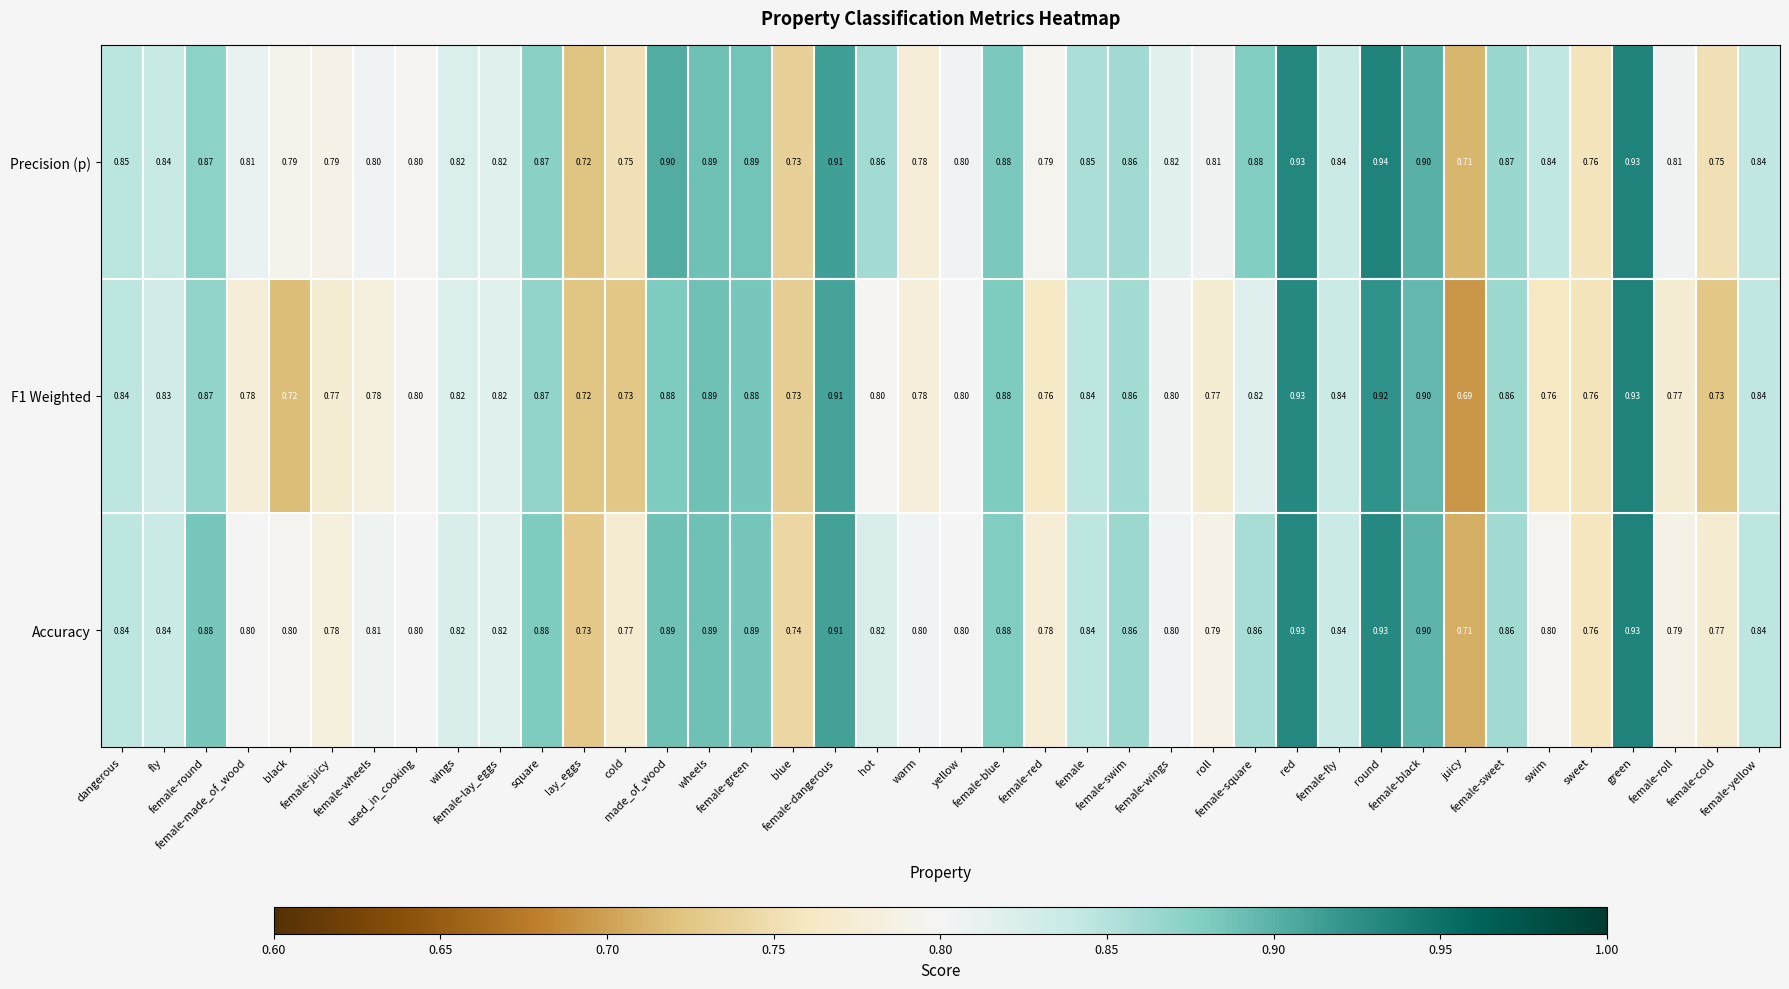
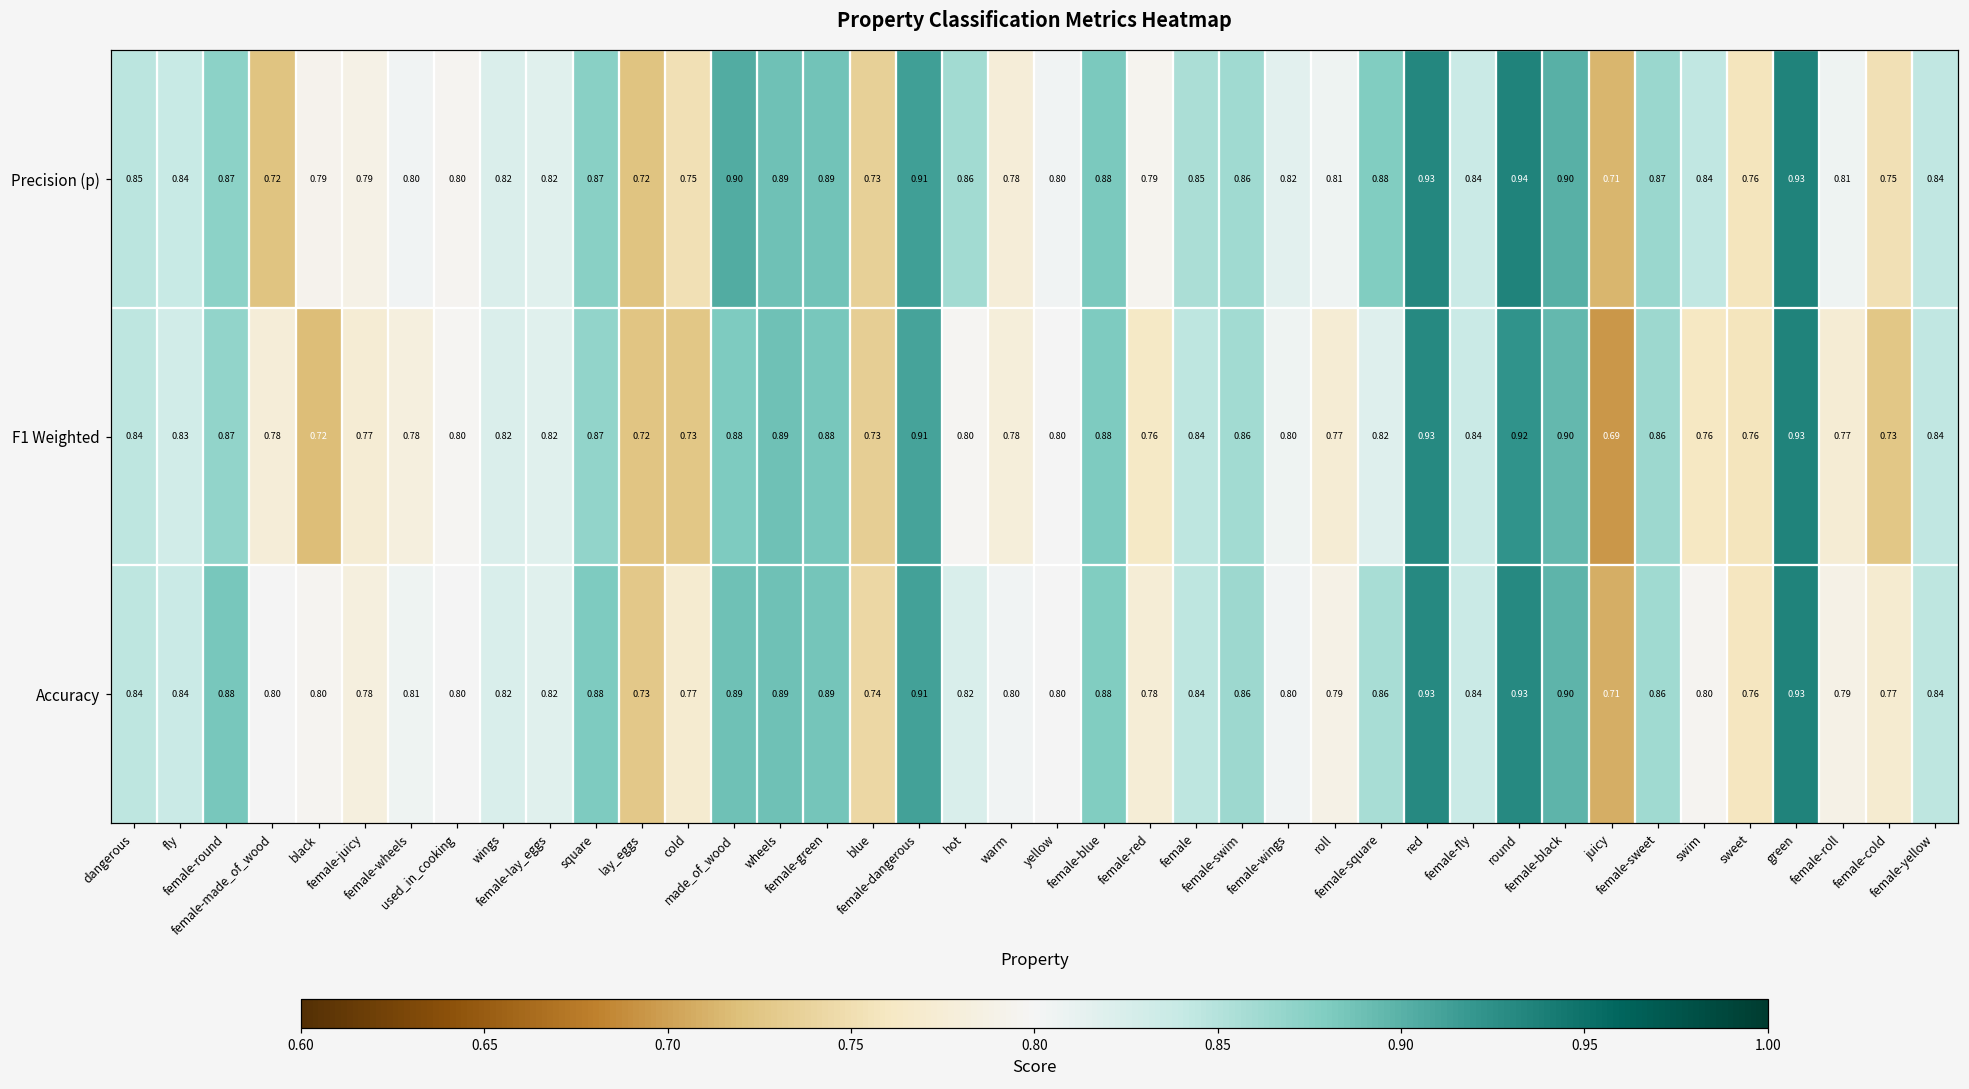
  {
    "Precision (p)": {
      "dangerous": 0.85,
      "fly": 0.84,
      "female-round": 0.87,
-     "female-made_of_wood": 0.81,
+     "female-made_of_wood": 0.72,
      "black": 0.79,
      "female-juicy": 0.79,
      "female-wheels": 0.80,
      "used_in_cooking": 0.80,
      "wings": 0.82,
      "female-lay_eggs": 0.82,
      "square": 0.87,
      "lay_eggs": 0.72,
      "cold": 0.75,
      "made_of_wood": 0.90,
      "wheels": 0.89,
      "female-green": 0.89,
      "blue": 0.73,
      "female-dangerous": 0.91,
      "hot": 0.86,
      "warm": 0.78,
      "yellow": 0.80,
      "female-blue": 0.88,
      "female-red": 0.79,
      "female": 0.85,
      "female-swim": 0.86,
      "female-wings": 0.82,
      "roll": 0.81,
      "female-square": 0.88,
      "red": 0.93,
      "female-fly": 0.84,
      "round": 0.94,
      "female-black": 0.90,
      "juicy": 0.71,
      "female-sweet": 0.87,
      "swim": 0.84,
      "sweet": 0.76,
      "green": 0.93,
      "female-roll": 0.81,
      "female-cold": 0.75,
      "female-yellow": 0.84
    },
    "F1 Weighted": {
      "dangerous": 0.84,
      "fly": 0.83,
      "female-round": 0.87,
      "female-made_of_wood": 0.78,
      "black": 0.72,
      "female-juicy": 0.77,
      "female-wheels": 0.78,
      "used_in_cooking": 0.80,
      "wings": 0.82,
      "female-lay_eggs": 0.82,
      "square": 0.87,
      "lay_eggs": 0.72,
      "cold": 0.73,
      "made_of_wood": 0.88,
      "wheels": 0.89,
      "female-green": 0.88,
      "blue": 0.73,
      "female-dangerous": 0.91,
      "hot": 0.80,
      "warm": 0.78,
      "yellow": 0.80,
      "female-blue": 0.88,
      "female-red": 0.76,
      "female": 0.84,
      "female-swim": 0.86,
      "female-wings": 0.80,
      "roll": 0.77,
      "female-square": 0.82,
      "red": 0.93,
      "female-fly": 0.84,
      "round": 0.92,
      "female-black": 0.90,
      "juicy": 0.69,
      "female-sweet": 0.86,
      "swim": 0.76,
      "sweet": 0.76,
      "green": 0.93,
      "female-roll": 0.77,
      "female-cold": 0.73,
      "female-yellow": 0.84
    },
    "Accuracy": {
      "dangerous": 0.84,
      "fly": 0.84,
      "female-round": 0.88,
      "female-made_of_wood": 0.80,
      "black": 0.80,
      "female-juicy": 0.78,
      "female-wheels": 0.81,
      "used_in_cooking": 0.80,
      "wings": 0.82,
      "female-lay_eggs": 0.82,
      "square": 0.88,
      "lay_eggs": 0.73,
      "cold": 0.77,
      "made_of_wood": 0.89,
      "wheels": 0.89,
      "female-green": 0.89,
      "blue": 0.74,
      "female-dangerous": 0.91,
      "hot": 0.82,
      "warm": 0.80,
      "yellow": 0.80,
      "female-blue": 0.88,
      "female-red": 0.78,
      "female": 0.84,
      "female-swim": 0.86,
      "female-wings": 0.80,
      "roll": 0.79,
      "female-square": 0.86,
      "red": 0.93,
      "female-fly": 0.84,
      "round": 0.93,
      "female-black": 0.90,
      "juicy": 0.71,
      "female-sweet": 0.86,
      "swim": 0.80,
      "sweet": 0.76,
      "green": 0.93,
      "female-roll": 0.79,
      "female-cold": 0.77,
      "female-yellow": 0.84
    }
  }
